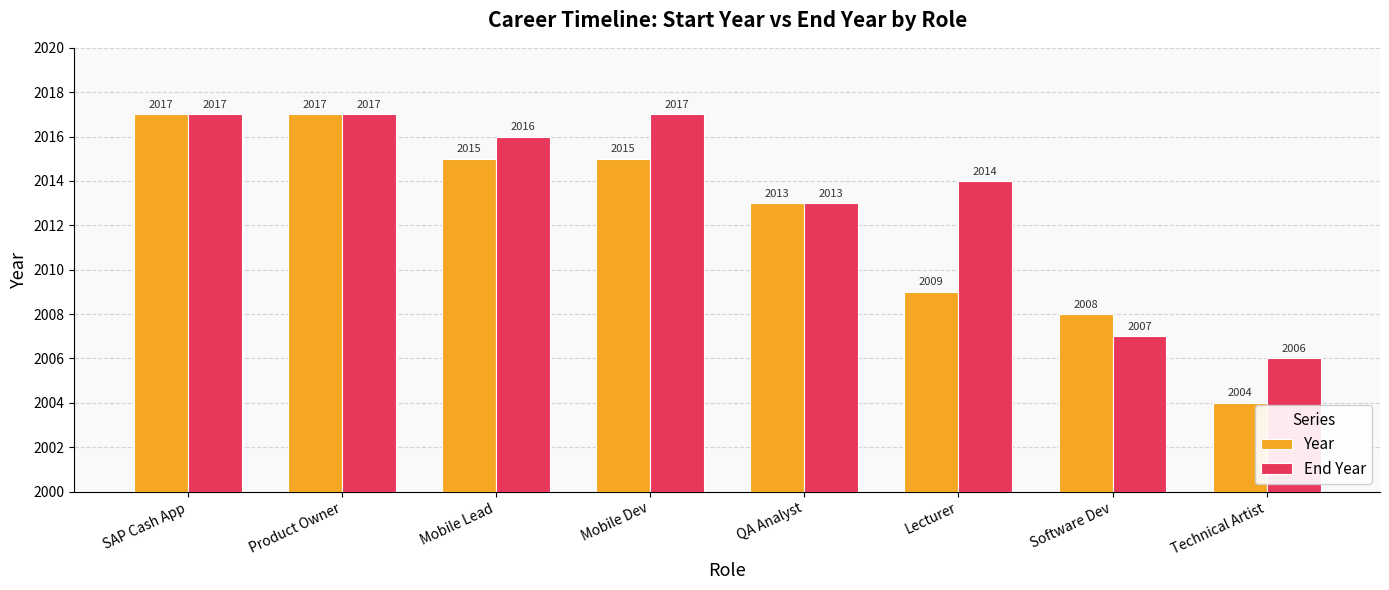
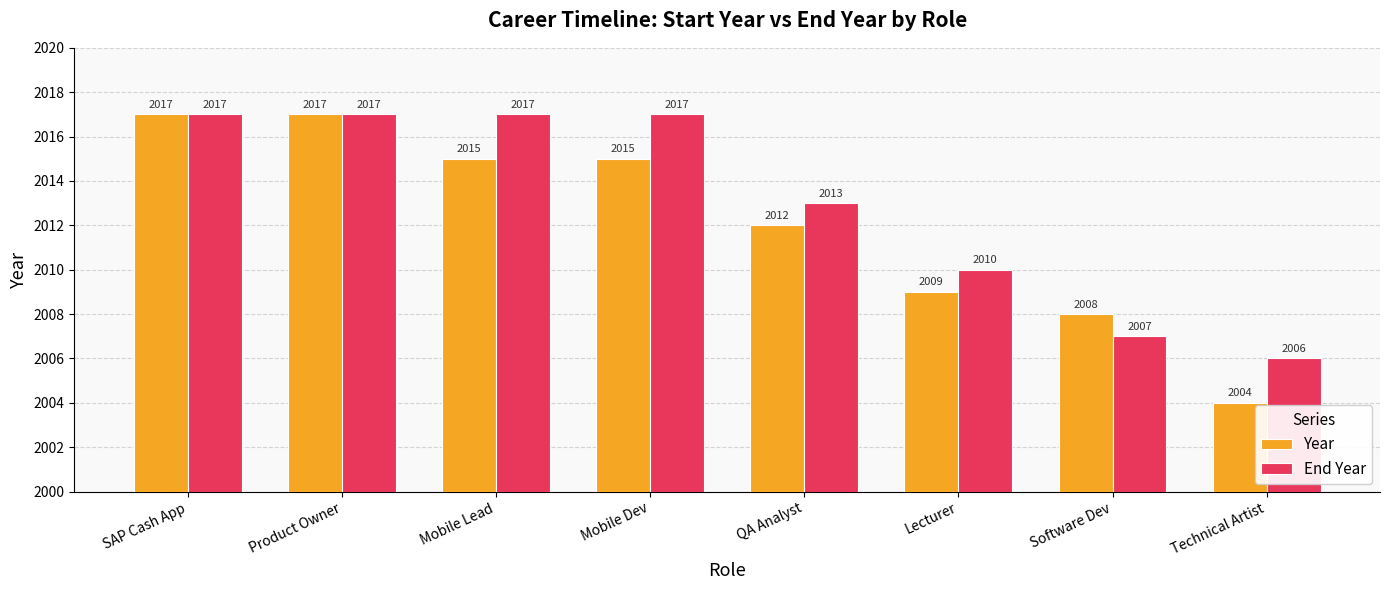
  {
    "Year": {
      "SAP Cash App": 2017,
      "Product Owner": 2017,
      "Mobile Lead": 2015,
      "Mobile Dev": 2015,
-     "QA Analyst": 2013,
+     "QA Analyst": 2012,
      "Lecturer": 2009,
      "Software Dev": 2008,
      "Technical Artist": 2004
    },
    "End Year": {
      "SAP Cash App": 2017,
      "Product Owner": 2017,
-     "Mobile Lead": 2016,
+     "Mobile Lead": 2017,
      "Mobile Dev": 2017,
      "QA Analyst": 2013,
-     "Lecturer": 2014,
+     "Lecturer": 2010,
      "Software Dev": 2007,
      "Technical Artist": 2006
    }
  }
